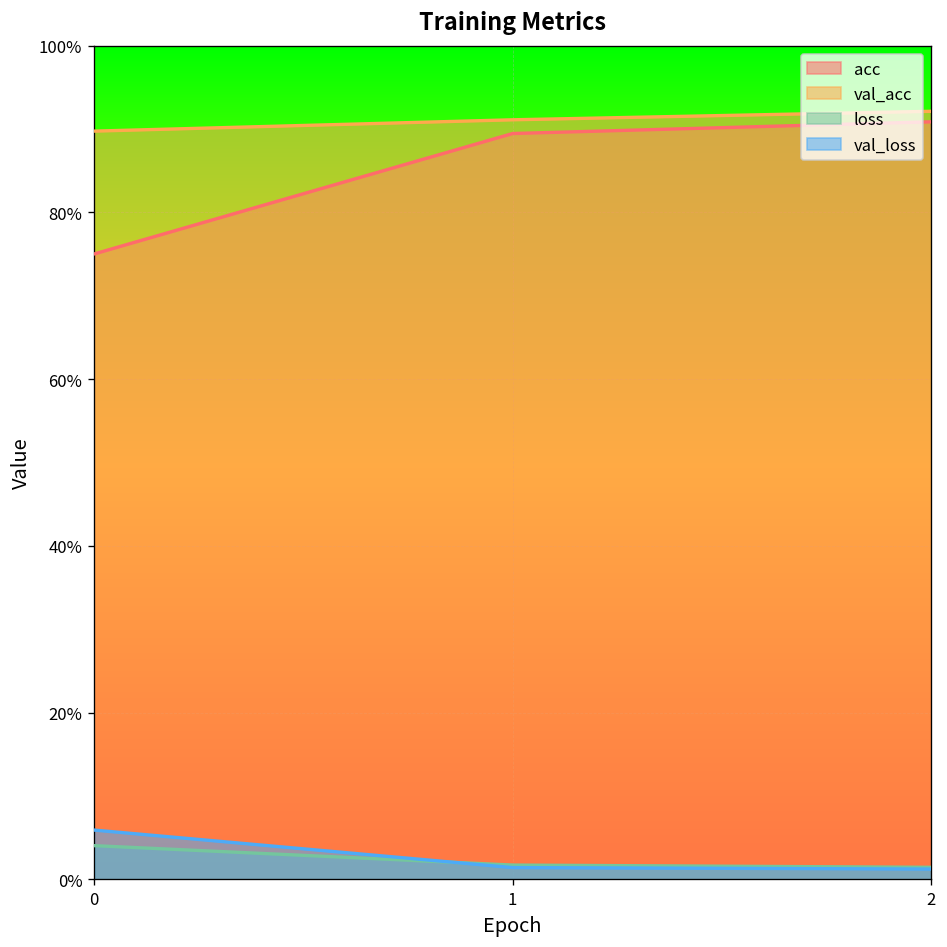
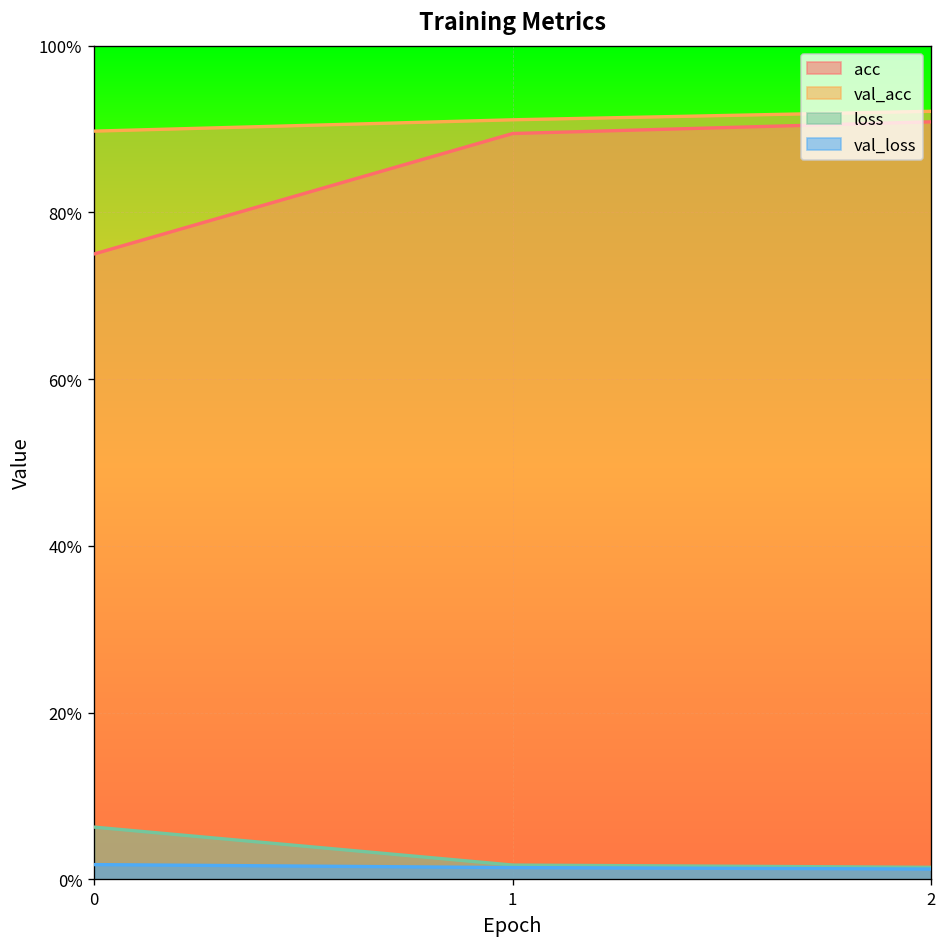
  {
    "loss": {
-     "0": "4%"
+     "0": "6%"
    },
    "val_loss": {
-     "0": "6%"
+     "0": "2%"
    }
  }
